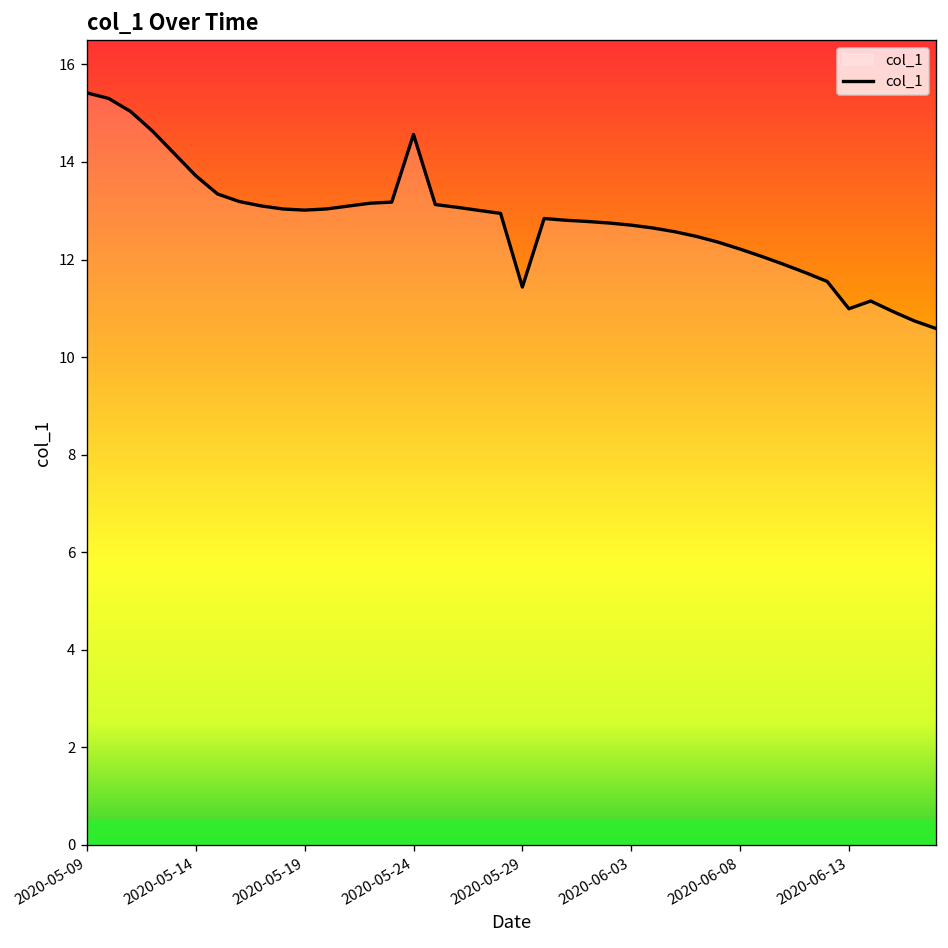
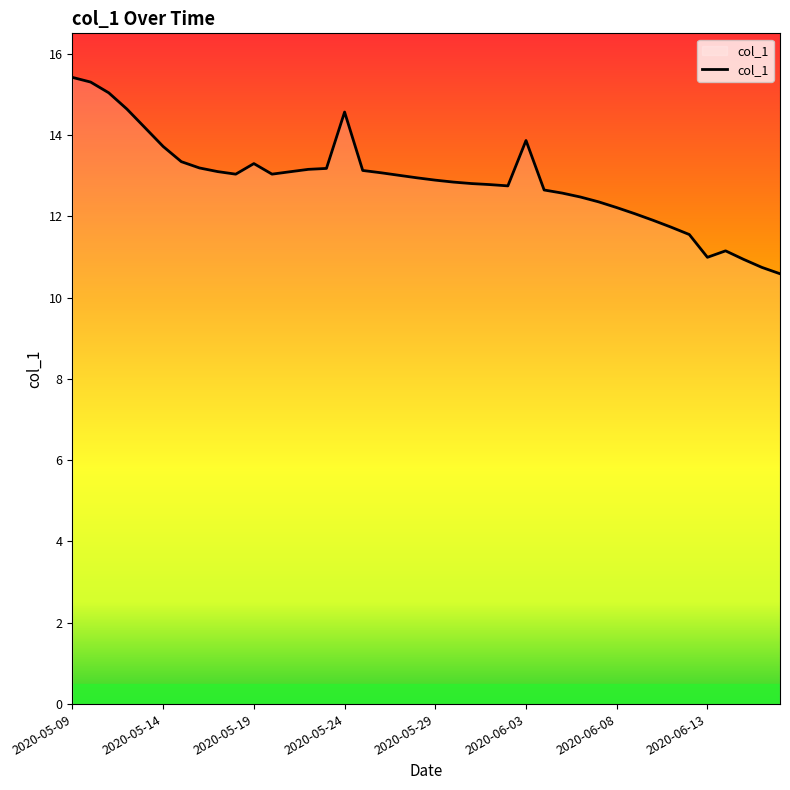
  {
    "2020-05-09": 15.4,
    "2020-05-14": 13.7,
-   "2020-05-19": 13.0,
+   "2020-05-19": 13.3,
    "2020-05-24": 14.6,
-   "2020-05-29": 11.4,
-   "2020-06-03": 12.7,
+   "2020-05-29": 12.9,
+   "2020-06-03": 13.9,
    "2020-06-08": 12.2,
    "2020-06-13": 11.0
  }
